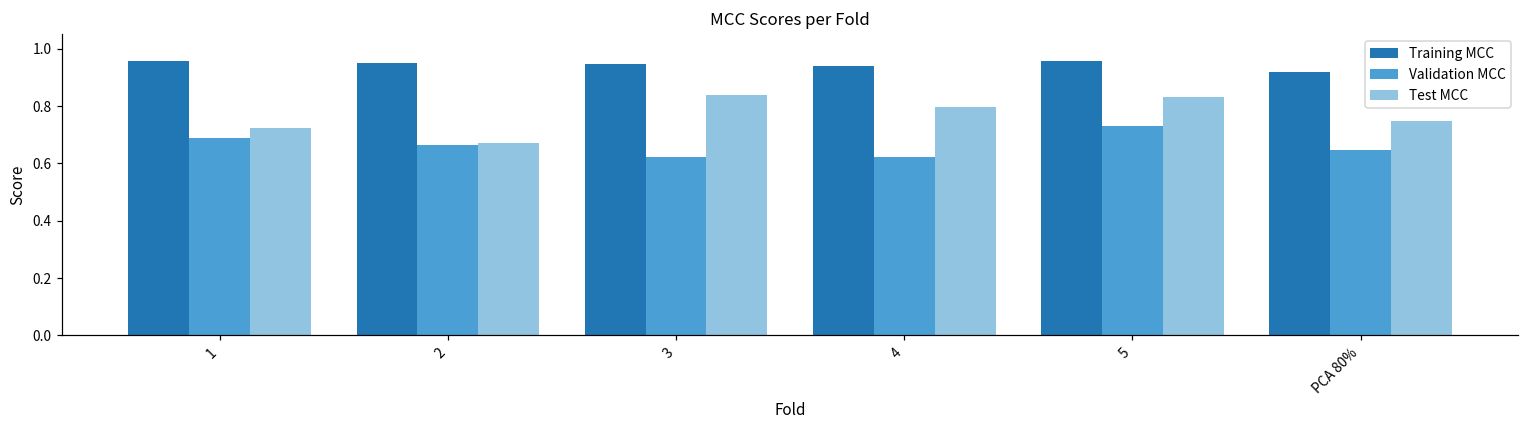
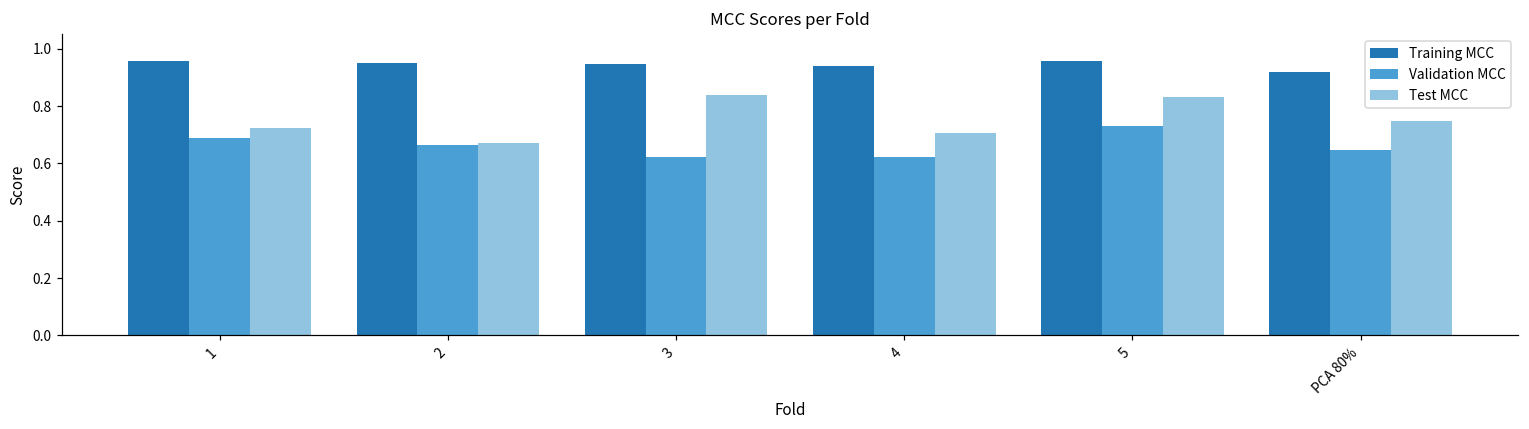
  {
    "Training MCC": {
      "1": 0.96,
      "2": 0.95,
      "3": 0.95,
      "4": 0.94,
      "5": 0.96,
      "PCA 80%": 0.92
    },
    "Validation MCC": {
      "1": 0.69,
      "2": 0.67,
      "3": 0.62,
      "4": 0.62,
      "5": 0.73,
      "PCA 80%": 0.65
    },
    "Test MCC": {
      "1": 0.72,
      "2": 0.67,
      "3": 0.84,
-     "4": 0.80,
+     "4": 0.71,
      "5": 0.83,
      "PCA 80%": 0.75
    }
  }
